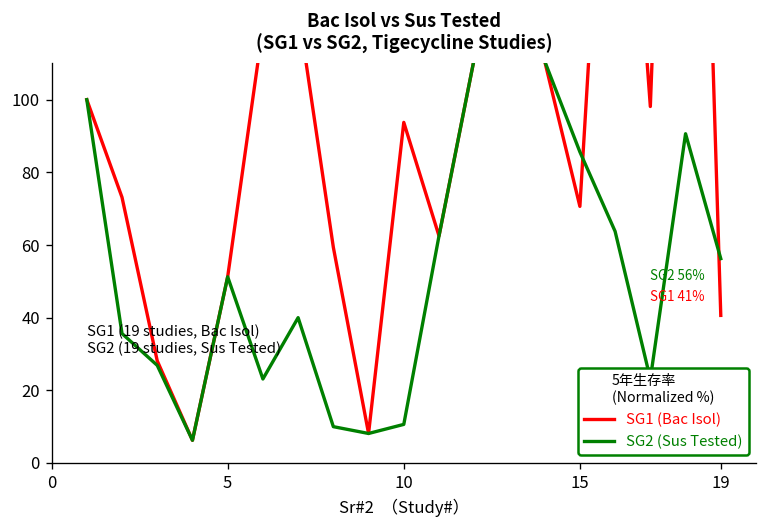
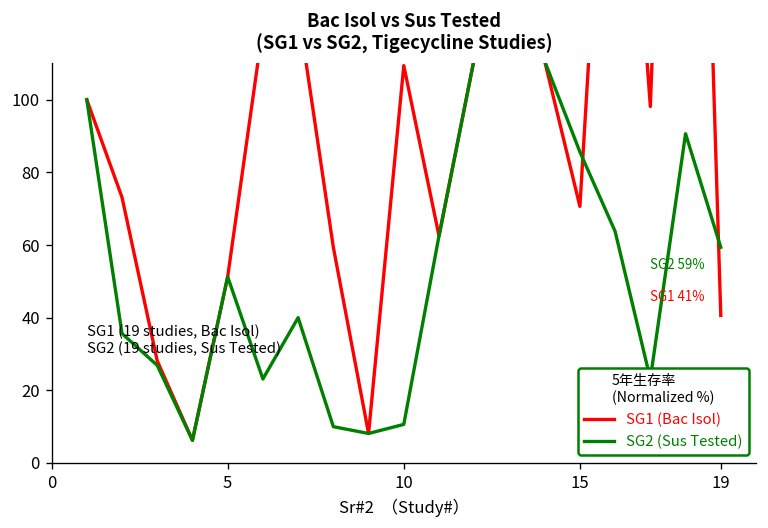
  {
    "SG1 (Bac Isol)": {
-     "10": "94",
+     "10": "109",
      "15": "71"
    },
    "SG2 (Sus Tested)": {
-     "19": "56%"
+     "19": "59%"
    }
  }
